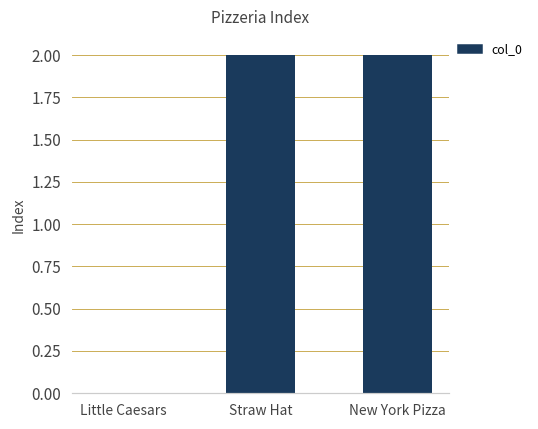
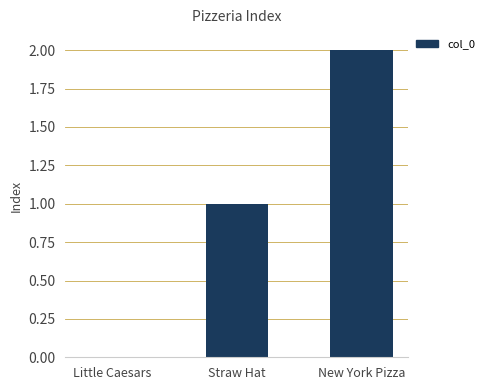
  {
    "Little Caesars": 0,
-   "Straw Hat": 2,
+   "Straw Hat": 1,
    "New York Pizza": 2
  }
